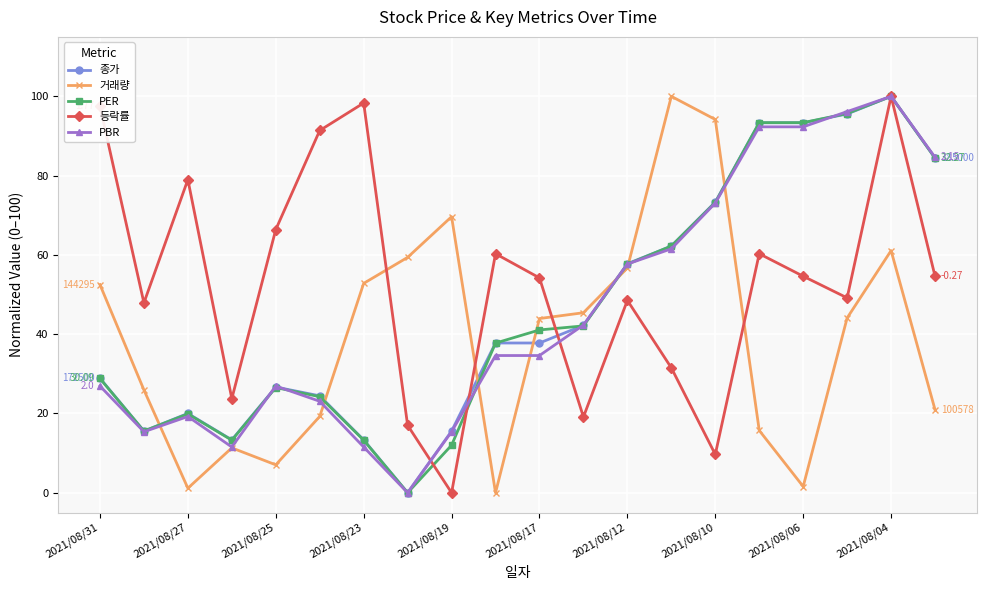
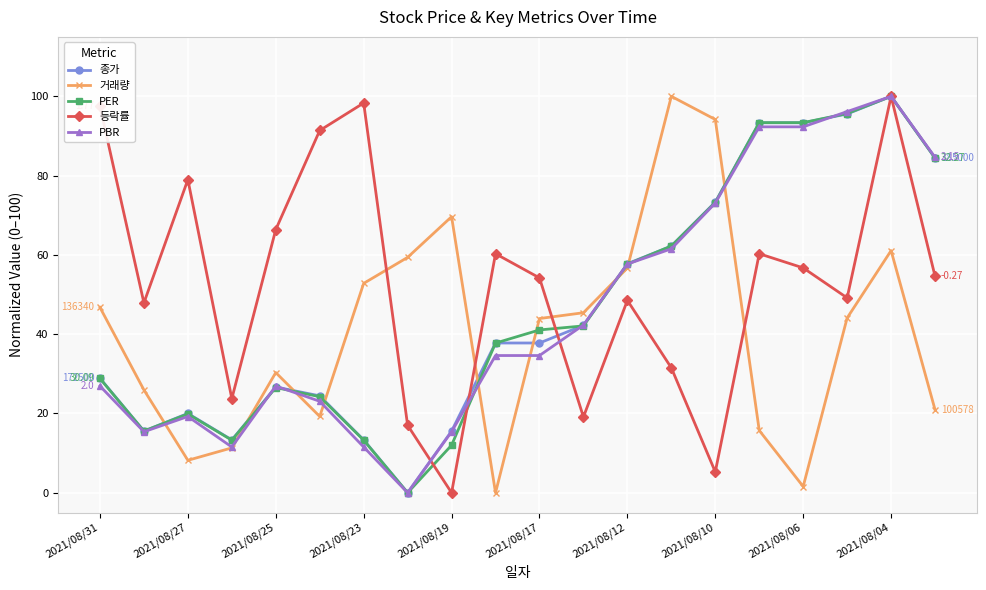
  {
    "거래량": {
-     "2021/08/31": 144295,
-     "2021/08/27": 1,
-     "2021/08/25": 7
+     "2021/08/31": 136340,
+     "2021/08/27": 8,
+     "2021/08/25": 30
    },
    "PER": {
      "2021/08/19": 12,
      "2021/08/17": 41
    },
    "등락률": {
      "2021/08/27": 79,
      "2021/08/25": 66,
      "2021/08/23": 98,
      "2021/08/19": 0,
      "2021/08/17": 54,
      "2021/08/12": 49,
-     "2021/08/10": 10,
-     "2021/08/06": 55
+     "2021/08/10": 5,
+     "2021/08/06": 57
    }
  }
